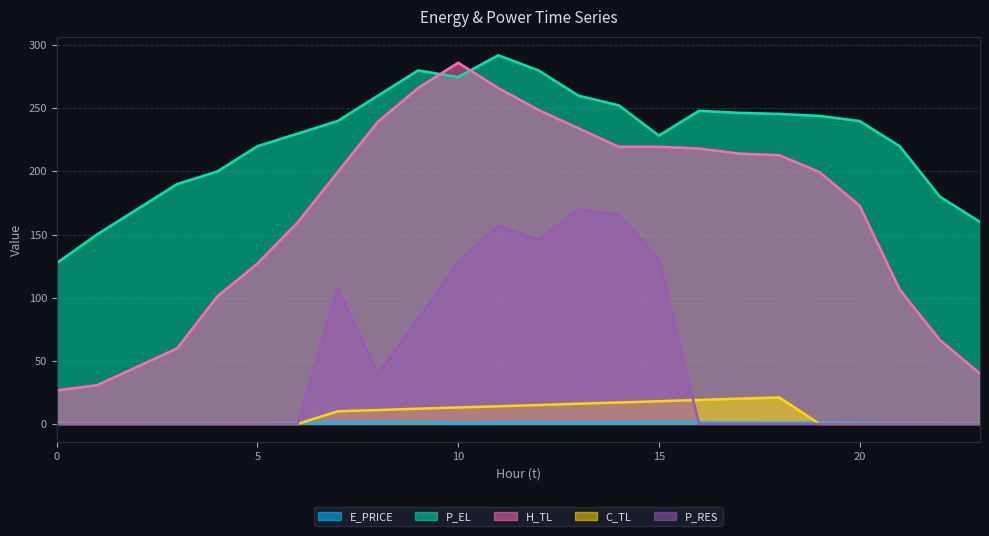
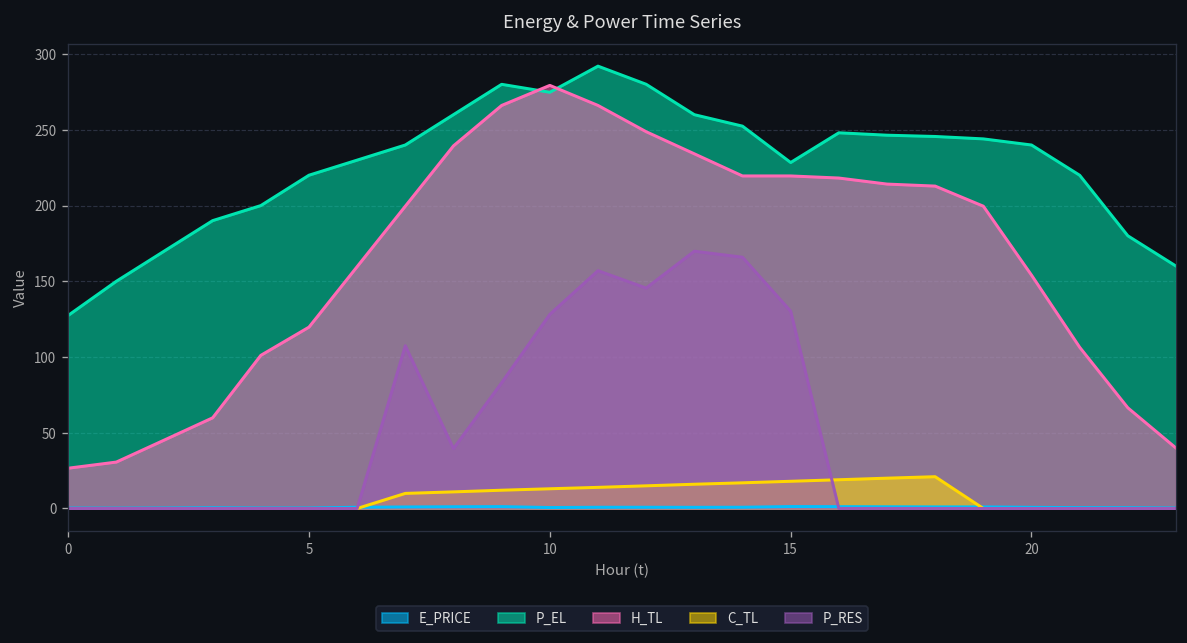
  {
    "E_PRICE": {
      "10": 1,
      "15": 1
    },
    "P_EL": {
      "0": 127,
      "5": 220,
      "10": 275,
      "15": 228,
      "20": 240
    },
    "H_TL": {
      "0": 27,
-     "5": 127,
-     "10": 286,
+     "5": 120,
+     "10": 279,
      "15": 220,
-     "20": 173
+     "20": 154
    },
    "C_TL": {
      "10": 13,
      "15": 18
    },
    "P_RES": {
      "10": 128,
      "15": 130
    }
  }
